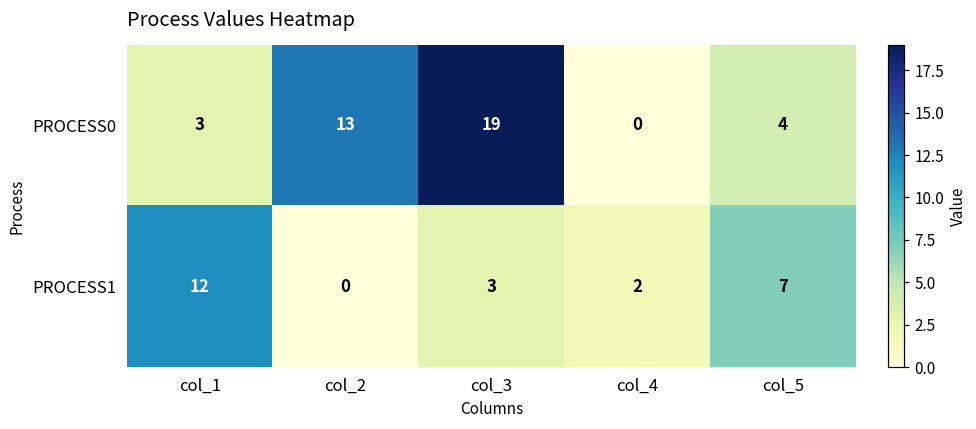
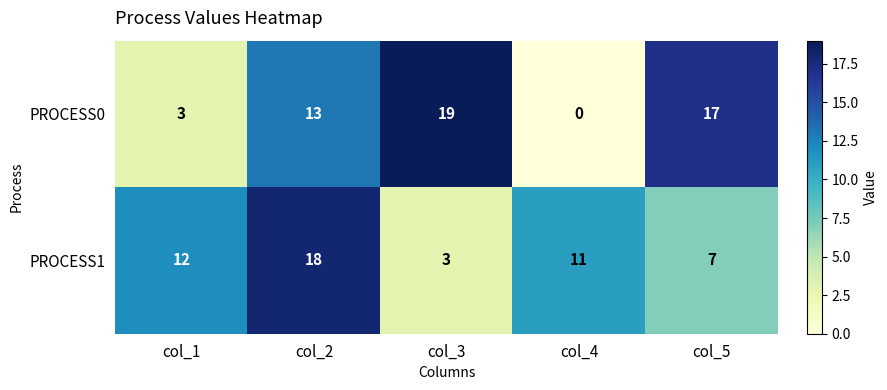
  {
    "PROCESS0": {
      "col_1": 3,
      "col_2": 13,
      "col_3": 19,
      "col_4": 0,
-     "col_5": 4
+     "col_5": 17
    },
    "PROCESS1": {
      "col_1": 12,
-     "col_2": 0,
+     "col_2": 18,
      "col_3": 3,
-     "col_4": 2,
+     "col_4": 11,
      "col_5": 7
    }
  }
